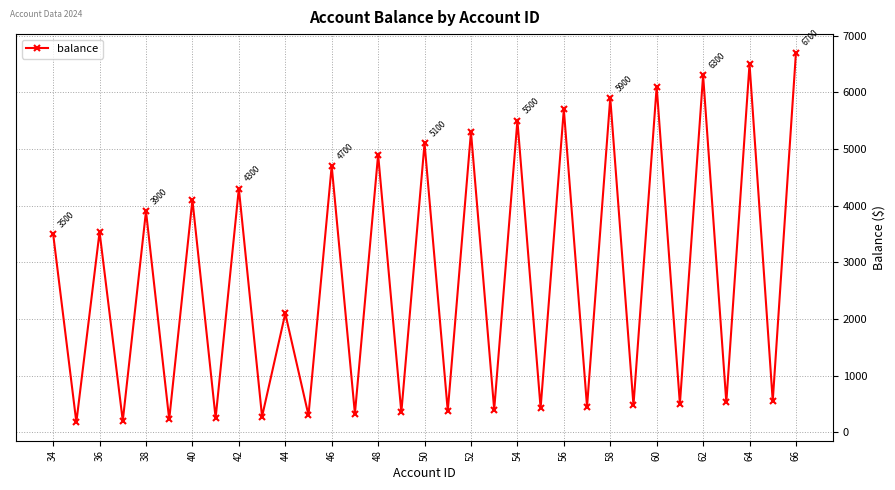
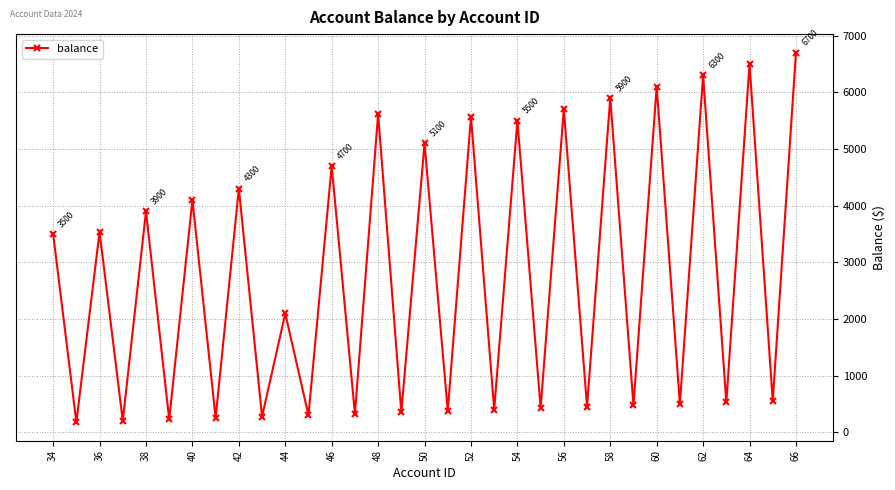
  {
    "36": 3500,
    "40": 4100,
    "44": 2100,
-   "48": 4900,
-   "52": 5300,
+   "48": 5600,
+   "52": 5600,
    "56": 5700,
    "60": 6100,
    "64": 6500
  }
